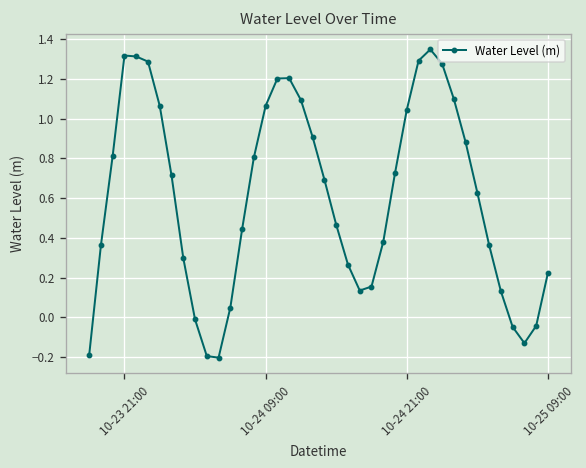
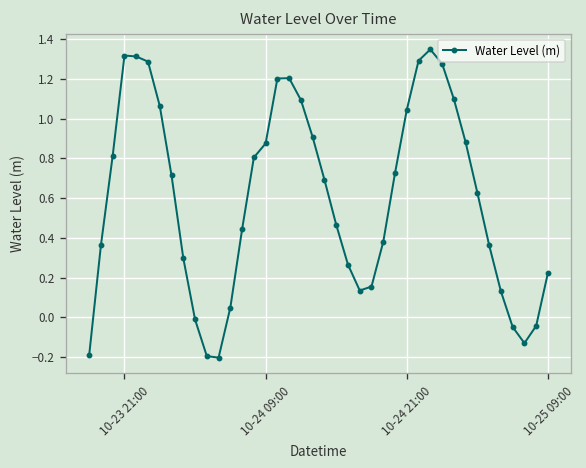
  {
    "10-23 21:00": 1.32,
-   "10-24 09:00": 1.06,
+   "10-24 09:00": 0.88,
    "10-24 21:00": 1.04,
    "10-25 09:00": 0.22
  }
